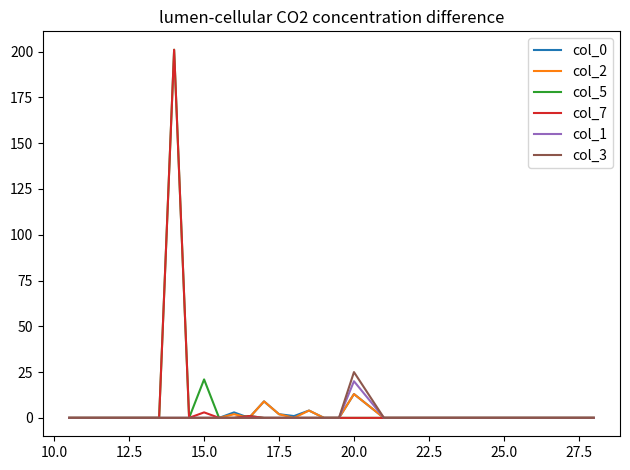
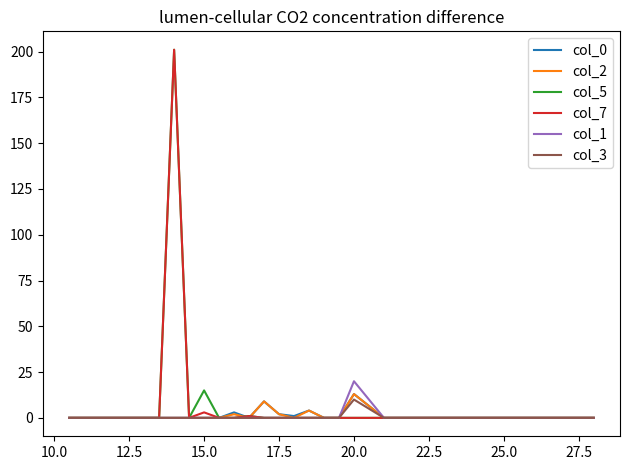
  {
    "col_5": {
-     "15.0": 21
+     "15.0": 15
    },
    "col_7": {
      "15.0": 3
    },
    "col_1": {
      "20.0": 20
    },
    "col_3": {
-     "20.0": 25
+     "20.0": 10
    }
  }
